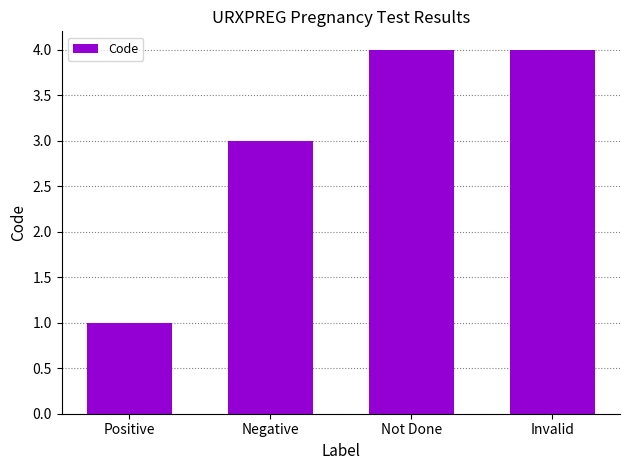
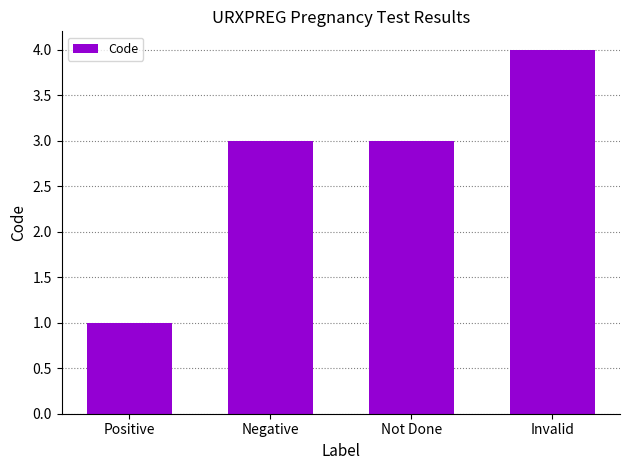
  {
    "Positive": 1,
    "Negative": 3,
-   "Not Done": 4,
+   "Not Done": 3,
    "Invalid": 4
  }
